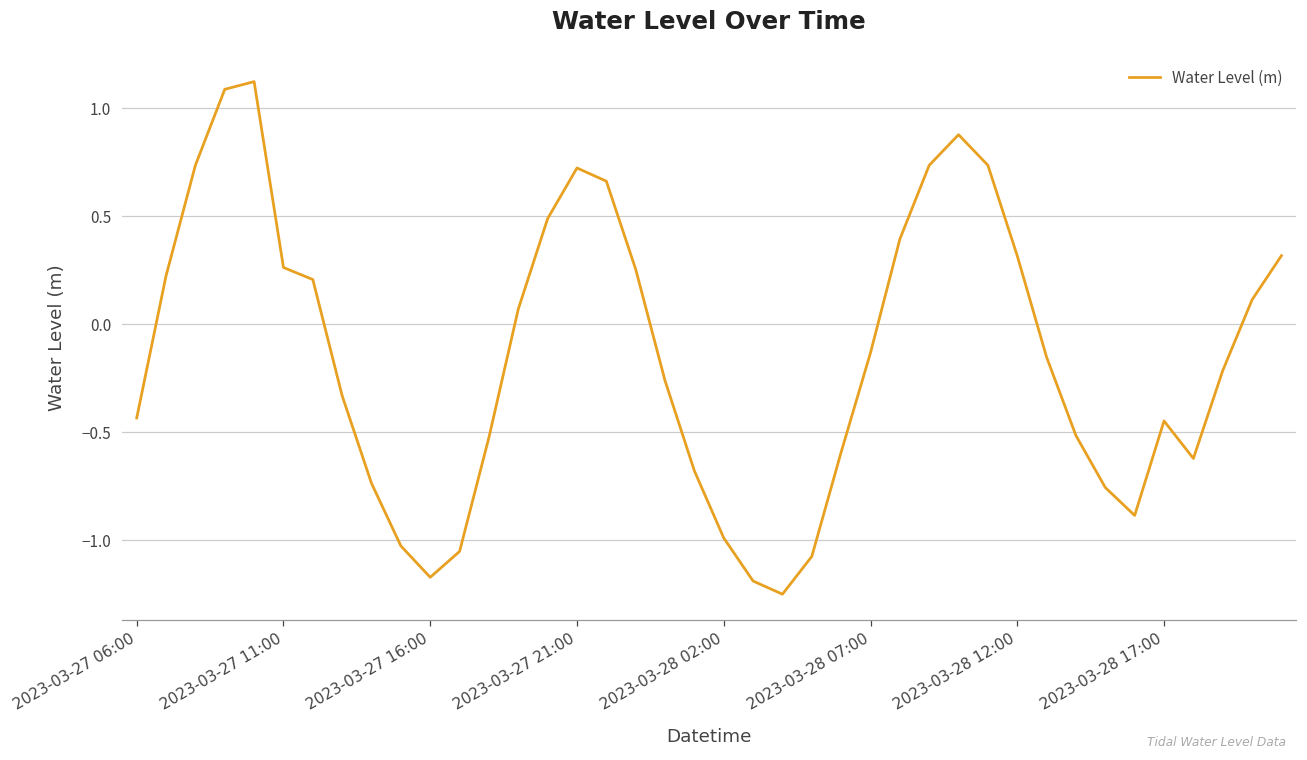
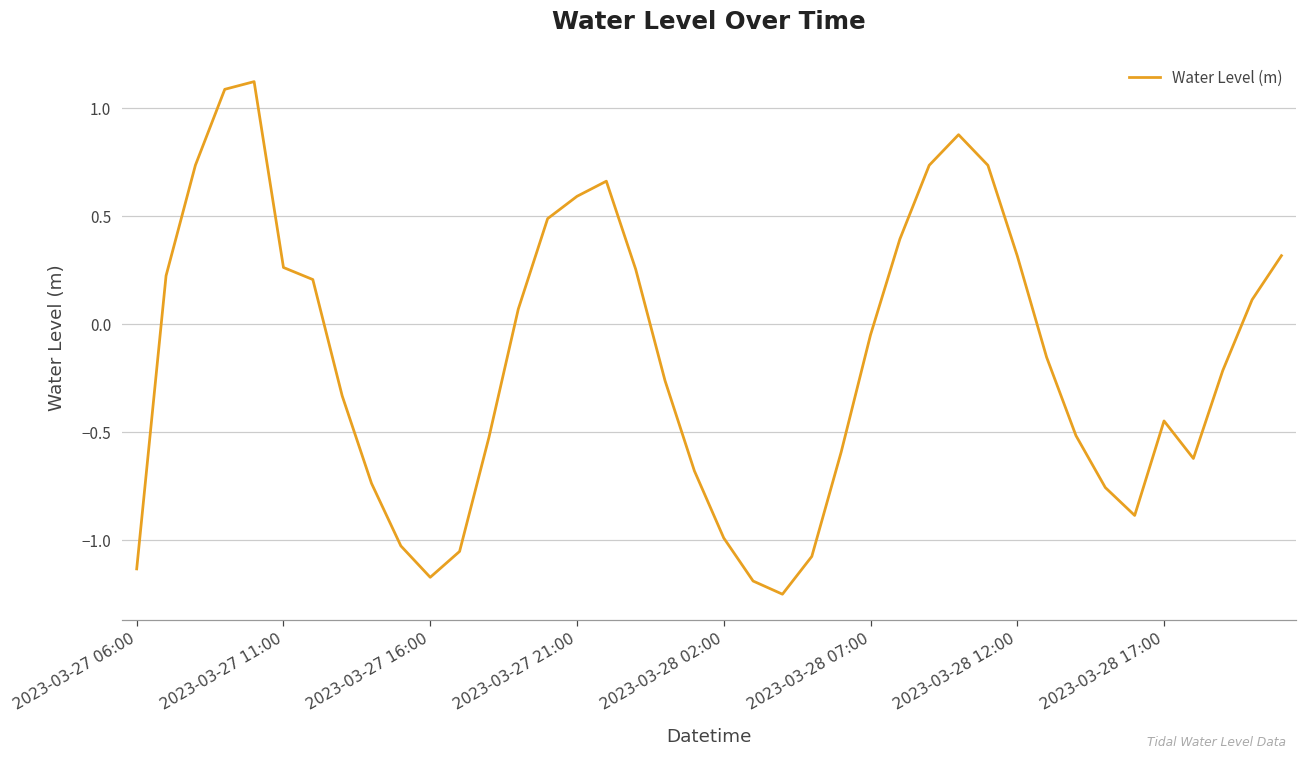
  {
-   "2023-03-27 06:00": -0.43,
+   "2023-03-27 06:00": -1.13,
    "2023-03-27 11:00": 0.26,
    "2023-03-27 16:00": -1.17,
-   "2023-03-27 21:00": 0.72,
+   "2023-03-27 21:00": 0.59,
    "2023-03-28 02:00": -0.99,
-   "2023-03-28 07:00": -0.13,
+   "2023-03-28 07:00": -0.05,
    "2023-03-28 12:00": 0.32,
    "2023-03-28 17:00": -0.45
  }
